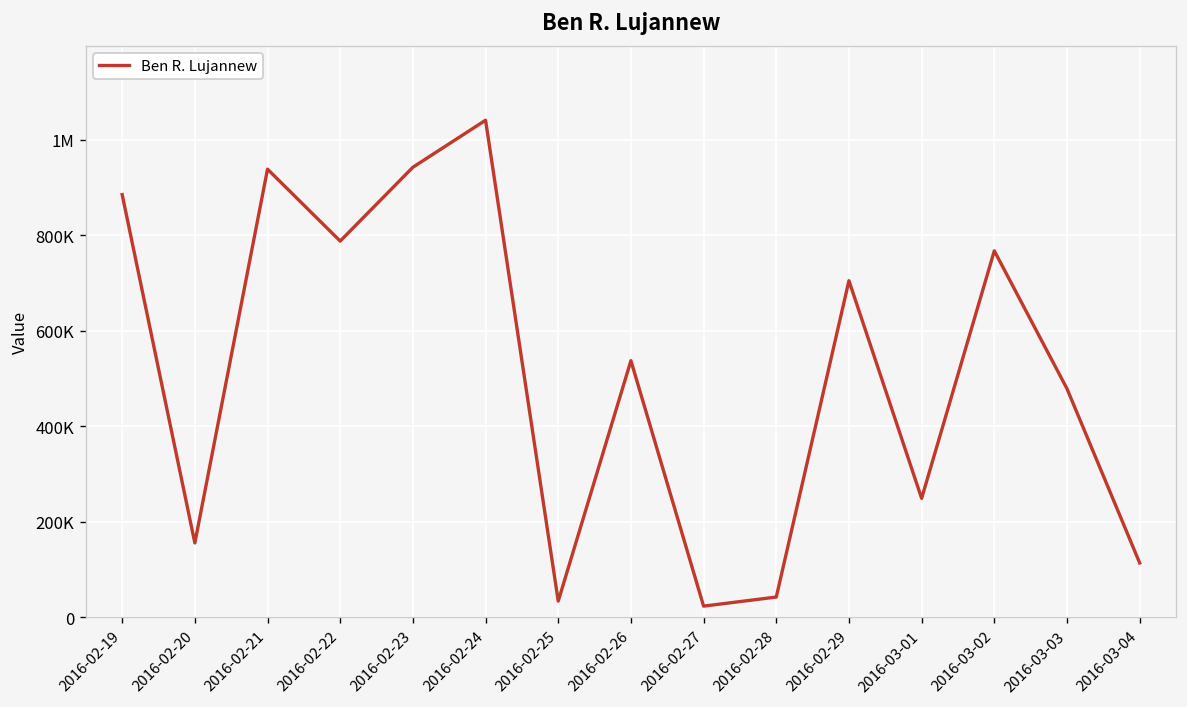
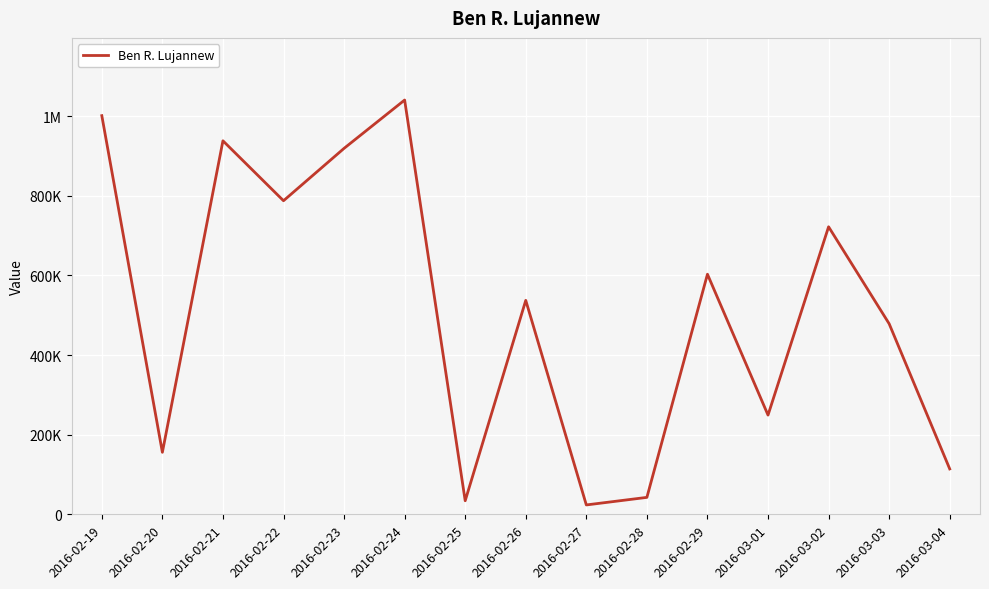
  {
-   "2016-02-19": 880000,
+   "2016-02-19": 1000000,
    "2016-02-20": 160000,
    "2016-02-21": 940000,
    "2016-02-22": 790000,
-   "2016-02-23": 940000,
+   "2016-02-23": 920000,
    "2016-02-24": 1040000,
    "2016-02-25": 30000,
    "2016-02-26": 540000,
    "2016-02-27": 20000,
    "2016-02-28": 40000,
-   "2016-02-29": 700000,
+   "2016-02-29": 600000,
    "2016-03-01": 250000,
-   "2016-03-02": 770000,
+   "2016-03-02": 720000,
    "2016-03-03": 480000,
    "2016-03-04": 110000
  }
